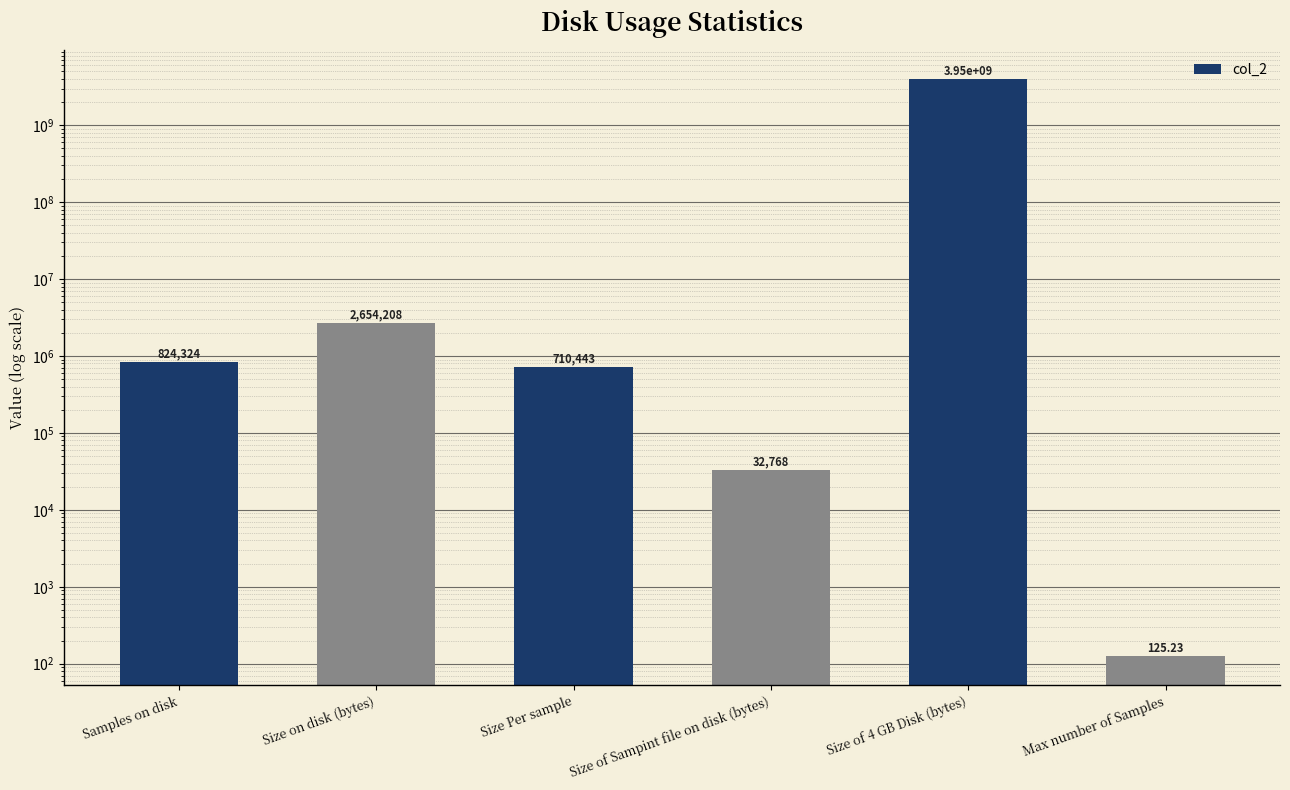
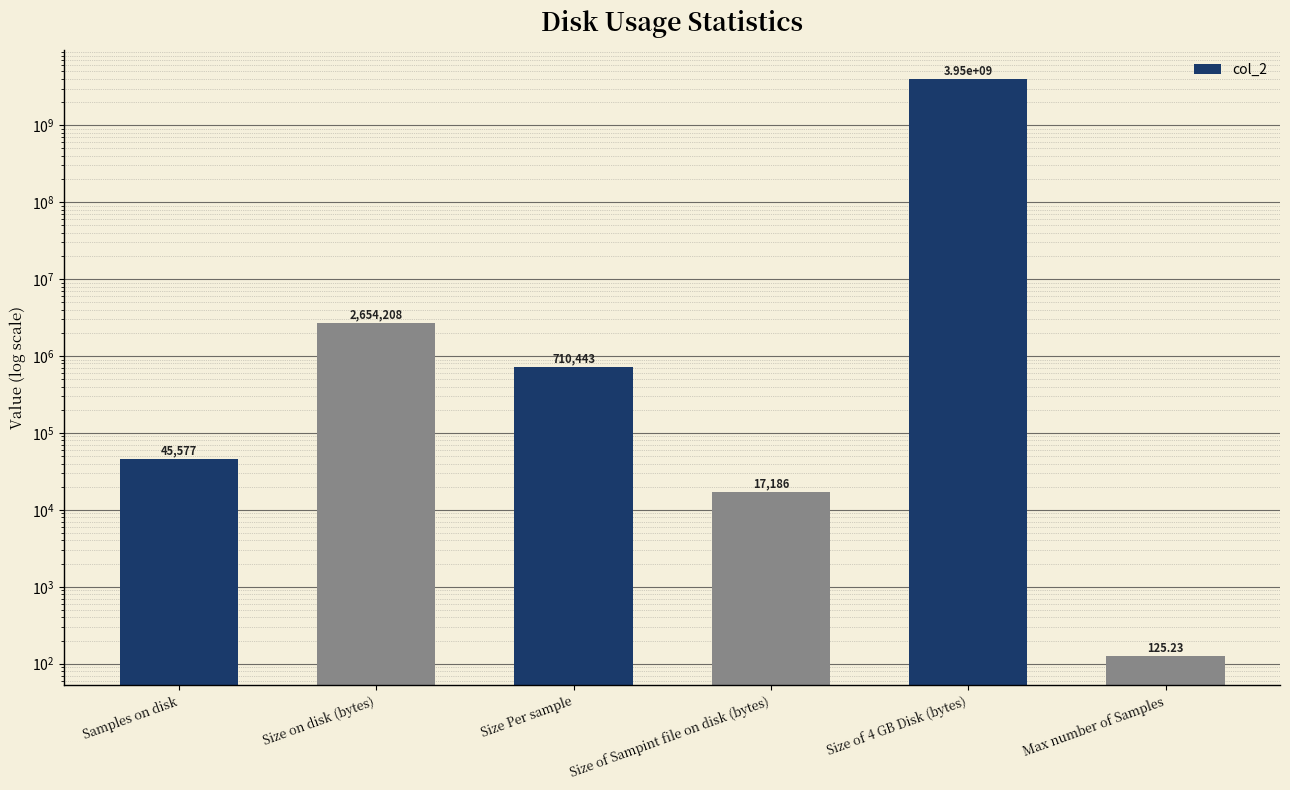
  {
-   "Samples on disk": "824,324",
+   "Samples on disk": "45,577",
    "Size on disk (bytes)": "2,654,208",
    "Size Per sample": "710,443",
-   "Size of Sampint file on disk (bytes)": "32,768",
+   "Size of Sampint file on disk (bytes)": "17,186",
    "Max number of Samples": "125.23"
  }
